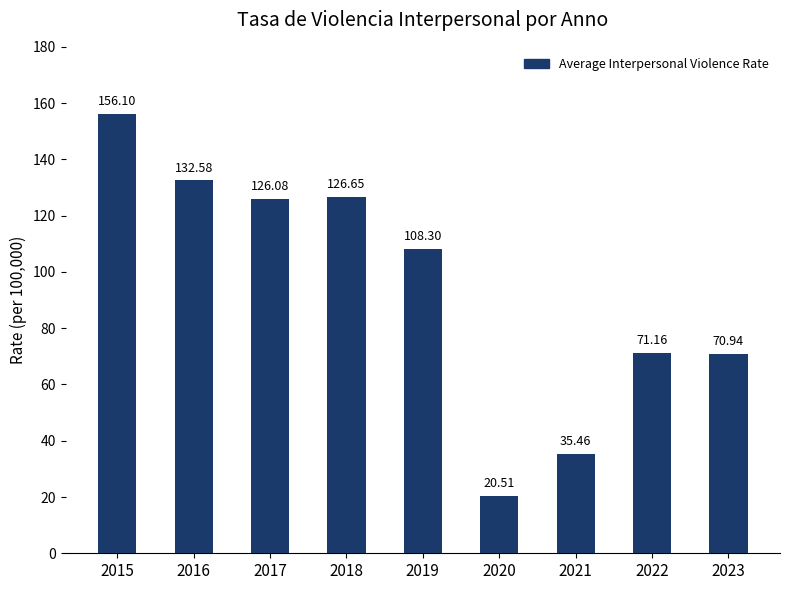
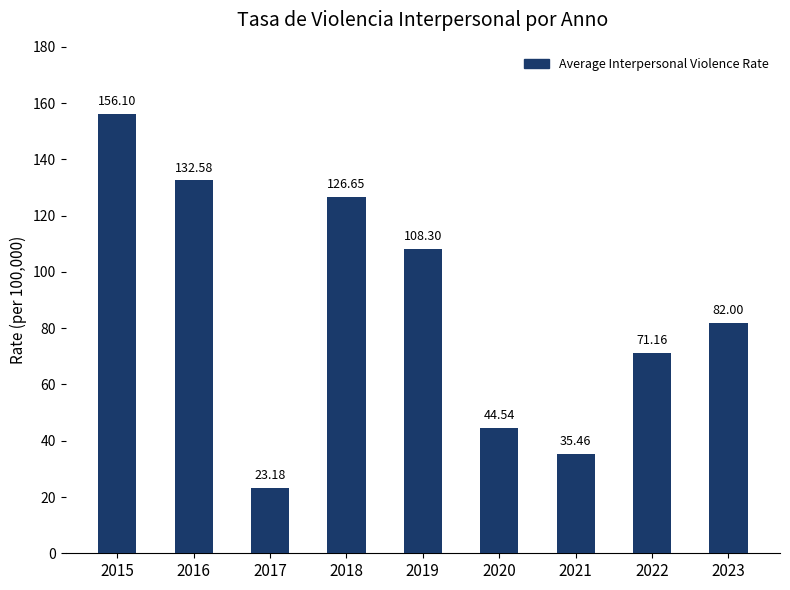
  {
    "2015": 156.10,
    "2016": 132.58,
-   "2017": 126.08,
+   "2017": 23.18,
    "2018": 126.65,
    "2019": 108.30,
-   "2020": 20.51,
+   "2020": 44.54,
    "2021": 35.46,
    "2022": 71.16,
-   "2023": 70.94
+   "2023": 82.00
  }
